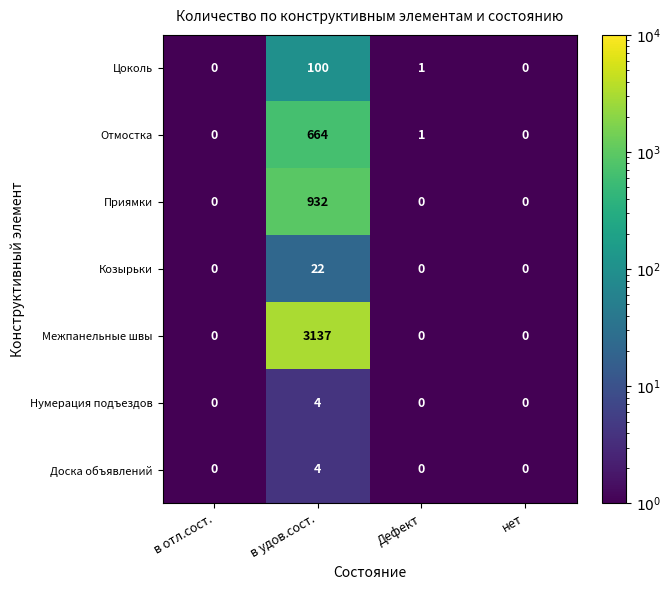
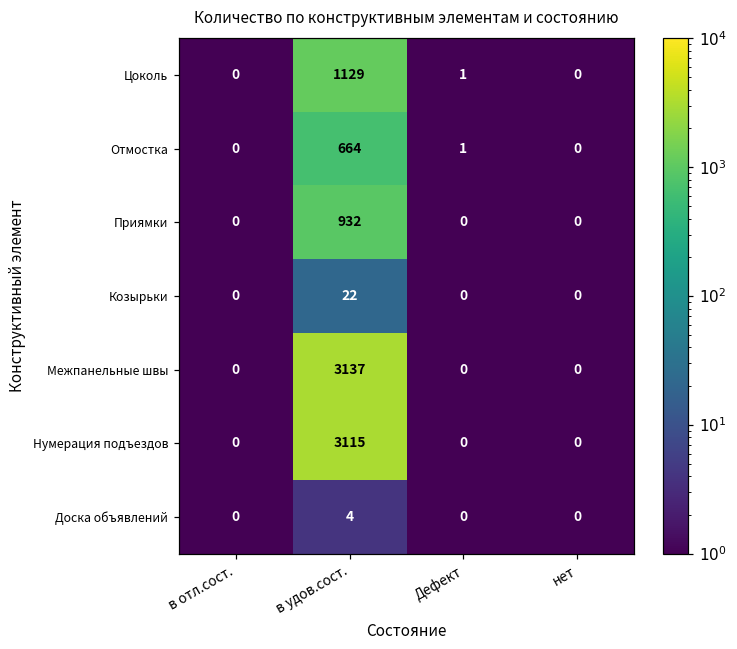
  {
    "Цоколь": {
      "в отл.сост.": 0,
-     "в удов.сост.": 100,
+     "в удов.сост.": 1129,
      "Дефект": 1,
      "нет": 0
    },
    "Отмостка": {
      "в отл.сост.": 0,
      "в удов.сост.": 664,
      "Дефект": 1,
      "нет": 0
    },
    "Приямки": {
      "в отл.сост.": 0,
      "в удов.сост.": 932,
      "Дефект": 0,
      "нет": 0
    },
    "Козырьки": {
      "в отл.сост.": 0,
      "в удов.сост.": 22,
      "Дефект": 0,
      "нет": 0
    },
    "Межпанельные швы": {
      "в отл.сост.": 0,
      "в удов.сост.": 3137,
      "Дефект": 0,
      "нет": 0
    },
    "Нумерация подъездов": {
      "в отл.сост.": 0,
-     "в удов.сост.": 4,
+     "в удов.сост.": 3115,
      "Дефект": 0,
      "нет": 0
    },
    "Доска объявлений": {
      "в отл.сост.": 0,
      "в удов.сост.": 4,
      "Дефект": 0,
      "нет": 0
    }
  }
